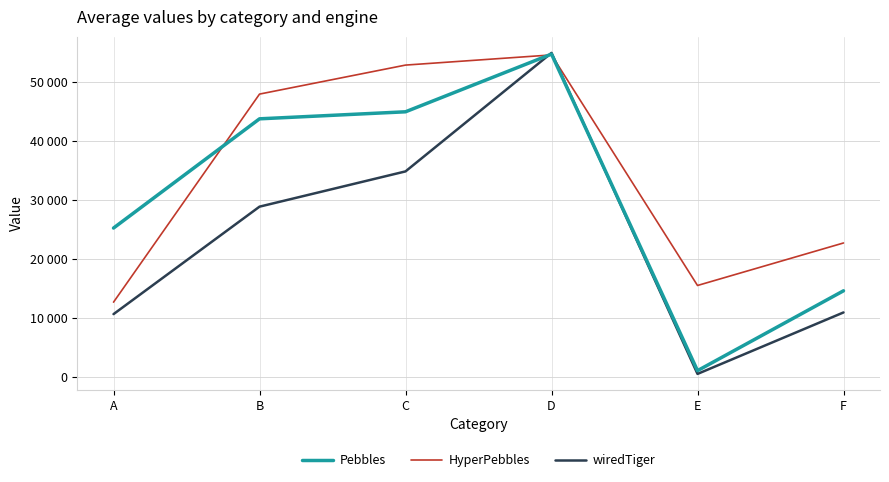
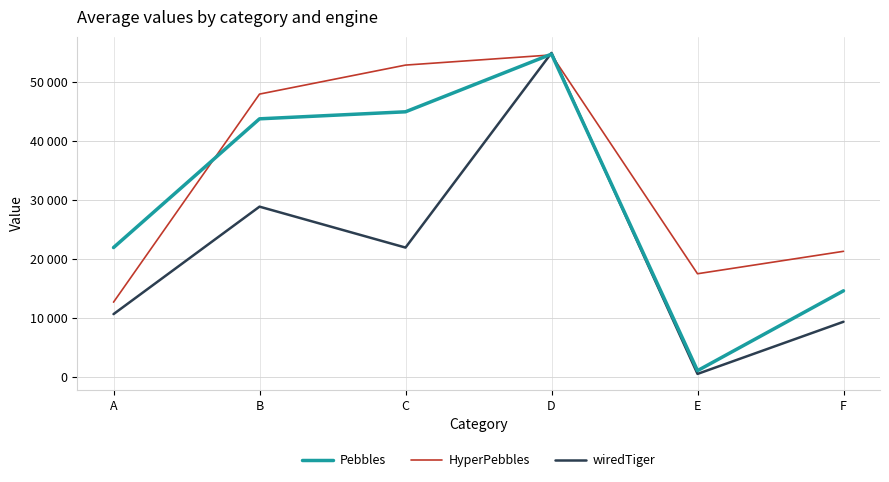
  {
    "Pebbles": {
-     "A": 25000,
+     "A": 22000,
      "B": 44000,
      "C": 45000,
      "E": 1000,
      "F": 15000
    },
    "HyperPebbles": {
      "A": 13000,
      "B": 48000,
      "C": 53000,
-     "E": 15000,
-     "F": 23000
+     "E": 17000,
+     "F": 21000
    },
    "wiredTiger": {
      "A": 11000,
      "B": 29000,
-     "C": 35000,
+     "C": 22000,
      "E": 1000,
-     "F": 11000
+     "F": 9000
    }
  }
